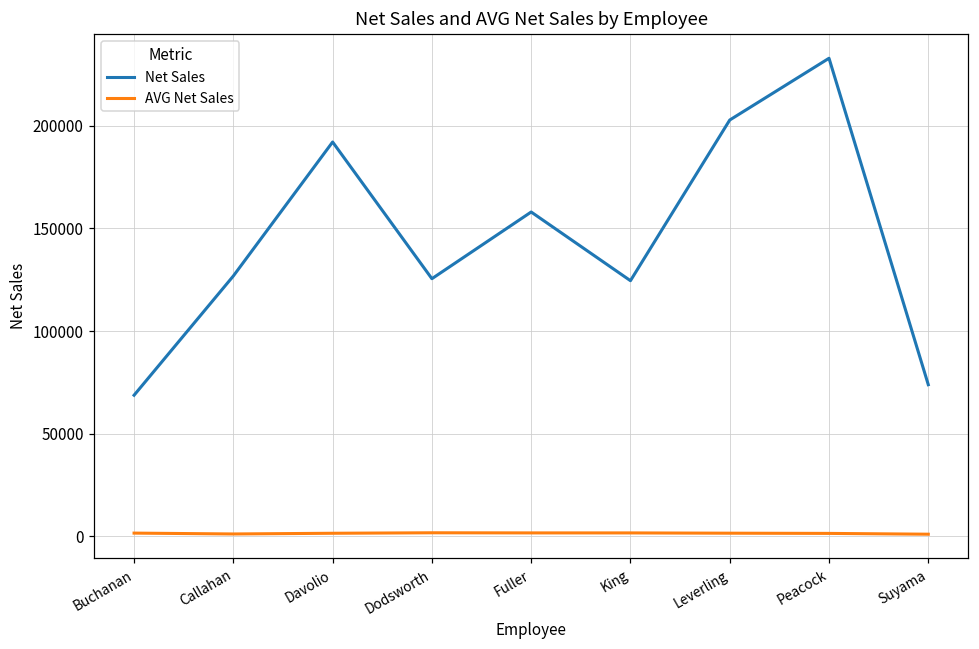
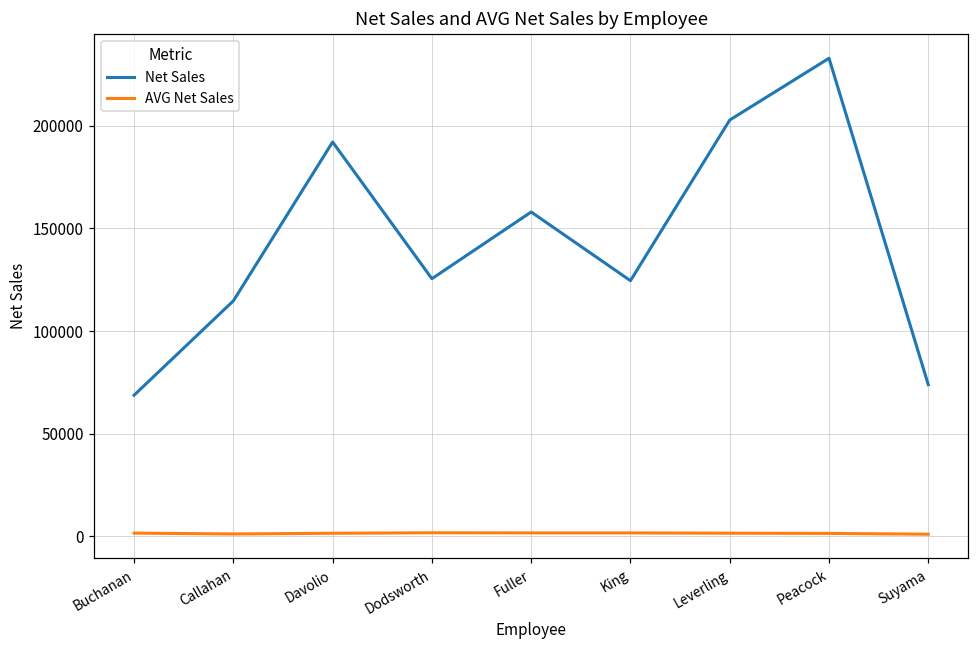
  {
    "Net Sales": {
      "Buchanan": 69000,
-     "Callahan": 127000,
+     "Callahan": 115000,
      "Davolio": 192000,
      "Dodsworth": 126000,
      "Fuller": 158000,
      "King": 125000,
      "Leverling": 203000,
      "Peacock": 233000,
      "Suyama": 74000
    },
    "AVG Net Sales": {
      "Buchanan": 2000,
      "Callahan": 1000,
      "Davolio": 2000,
      "Dodsworth": 2000,
      "Fuller": 2000,
      "King": 2000,
      "Leverling": 2000,
      "Peacock": 1000,
      "Suyama": 1000
    }
  }
